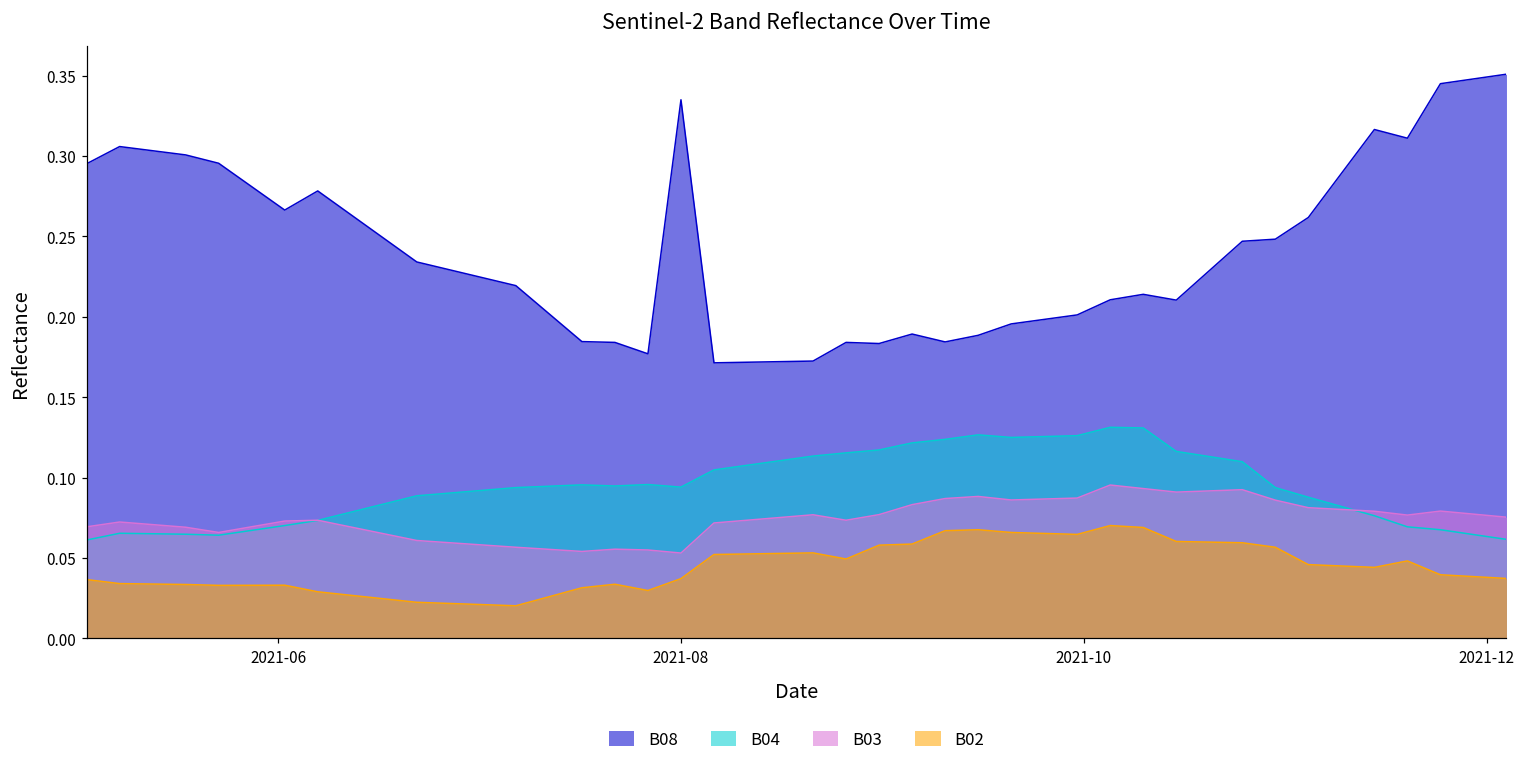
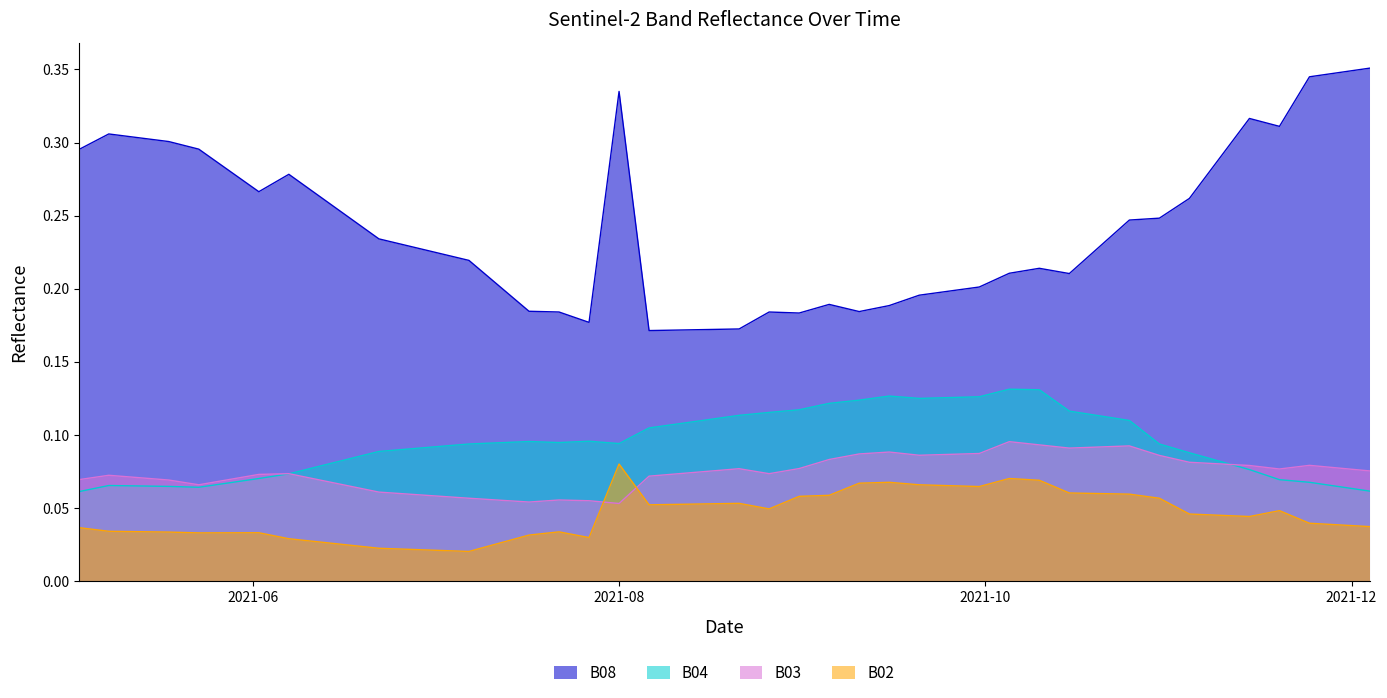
  {
    "B08": {
      "2021-08": 0.335
    },
    "B04": {
      "2021-08": 0.094
    },
    "B03": {
      "2021-08": 0.053
    },
    "B02": {
-     "2021-08": 0.037
+     "2021-08": 0.080
    }
  }
